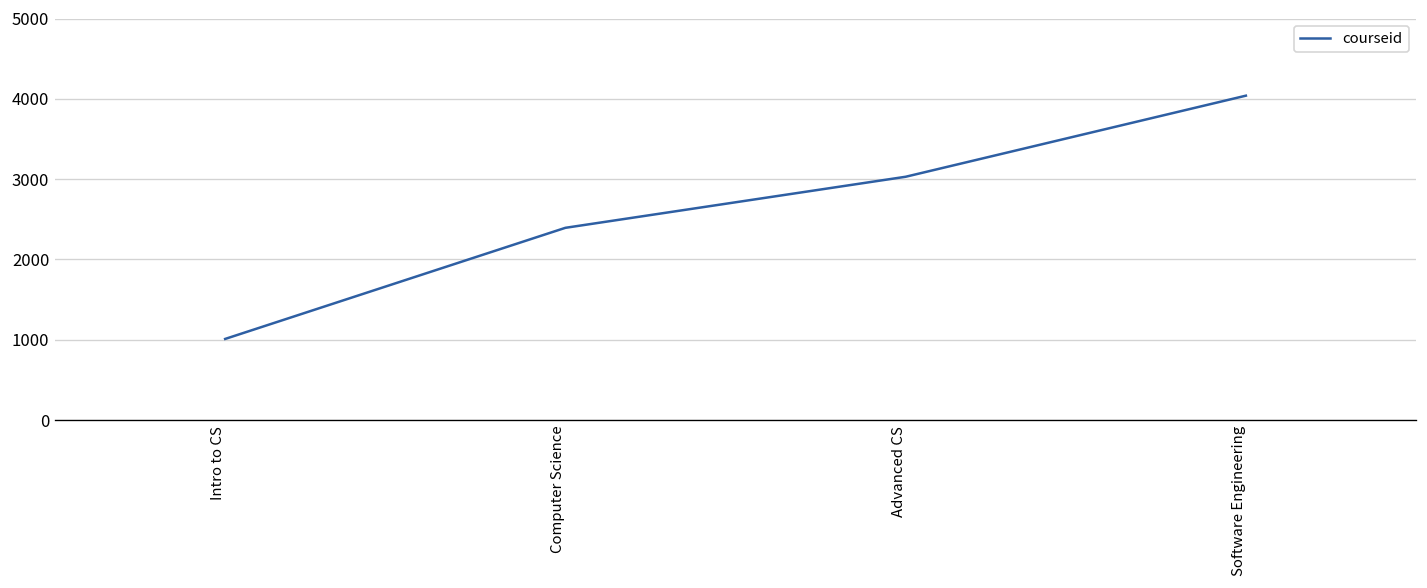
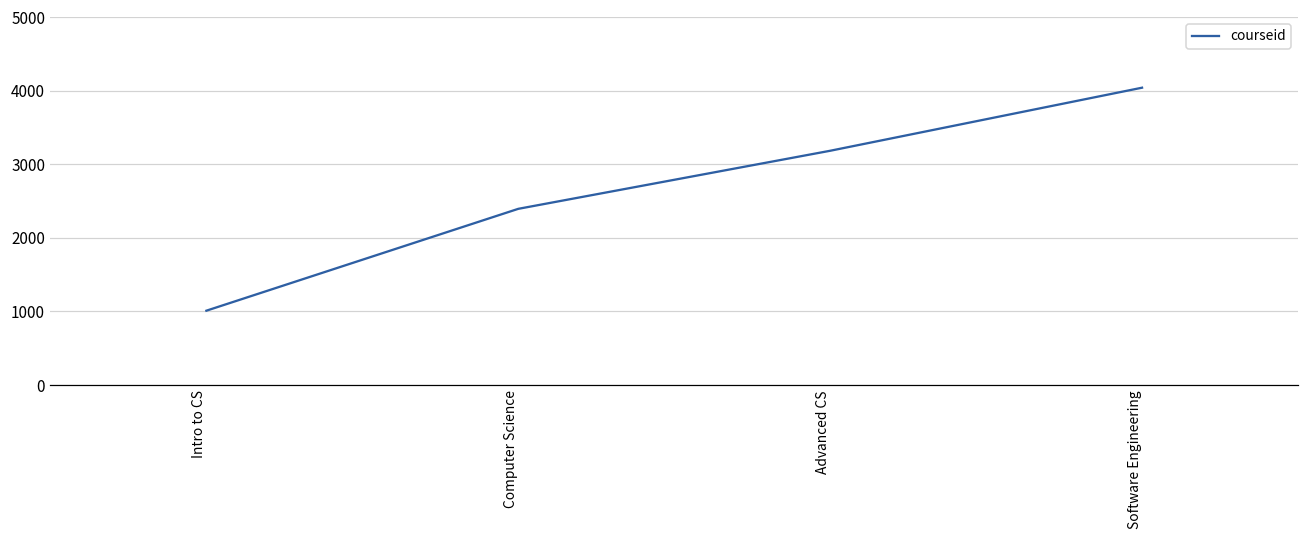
  {
    "Intro to CS": 1000,
    "Computer Science": 2400,
-   "Advanced CS": 3000,
+   "Advanced CS": 3200,
    "Software Engineering": 4000
  }
